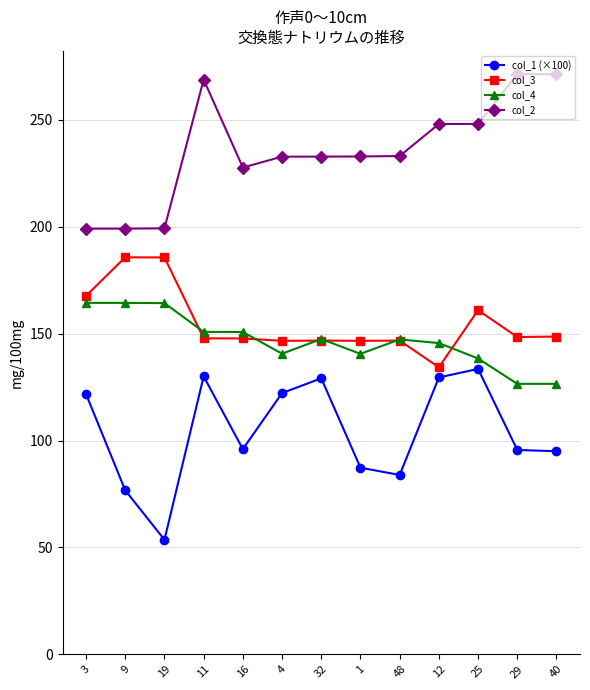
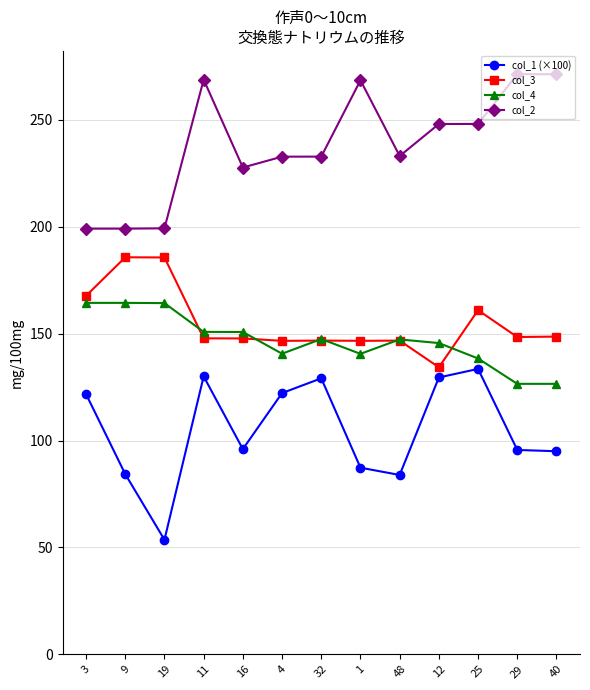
  {
    "col_1 (×100)": {
      "3": 122,
-     "9": 77,
+     "9": 84,
      "19": 54,
      "11": 130,
      "16": 96,
      "4": 122,
      "32": 129,
      "1": 87,
      "48": 84,
      "12": 130,
      "25": 134,
      "29": 96,
      "40": 95
    },
    "col_3": {
      "3": 168,
      "9": 186,
      "19": 186,
      "11": 148,
      "16": 148,
      "4": 147,
      "1": 147,
      "12": 134,
      "25": 161,
      "29": 148,
      "40": 149
    },
    "col_4": {
      "3": 164,
      "9": 164,
      "19": 164,
      "11": 151,
      "16": 151,
      "4": 141,
      "1": 141,
      "12": 146,
      "25": 138,
      "29": 127,
      "40": 127
    },
    "col_2": {
      "3": 199,
      "9": 199,
      "19": 199,
      "11": 269,
      "16": 228,
      "4": 233,
      "32": 233,
-     "1": 233,
+     "1": 268,
      "48": 233,
      "12": 248,
      "25": 248
    }
  }
